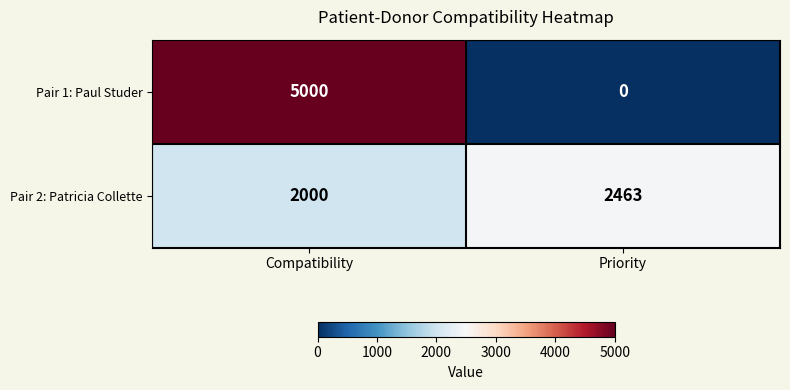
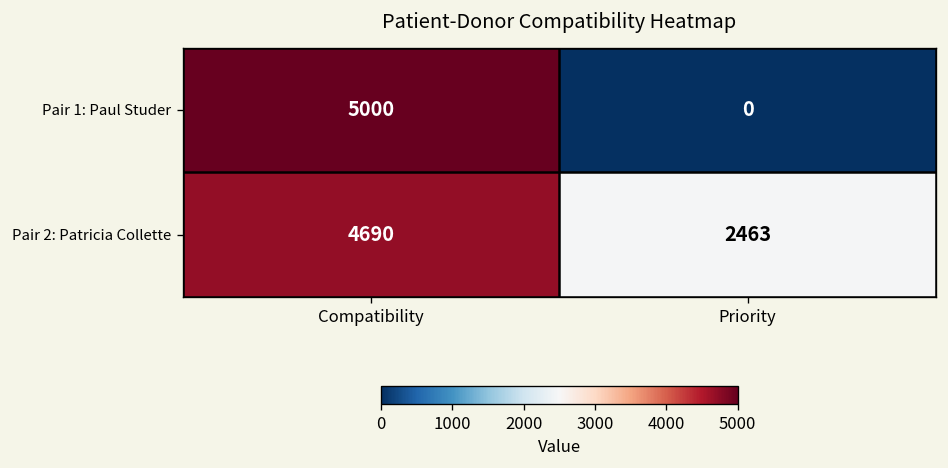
  {
    "Pair 1: Paul Studer": {
      "Compatibility": 5000,
      "Priority": 0
    },
    "Pair 2: Patricia Collette": {
-     "Compatibility": 2000,
+     "Compatibility": 4690,
      "Priority": 2463
    }
  }
